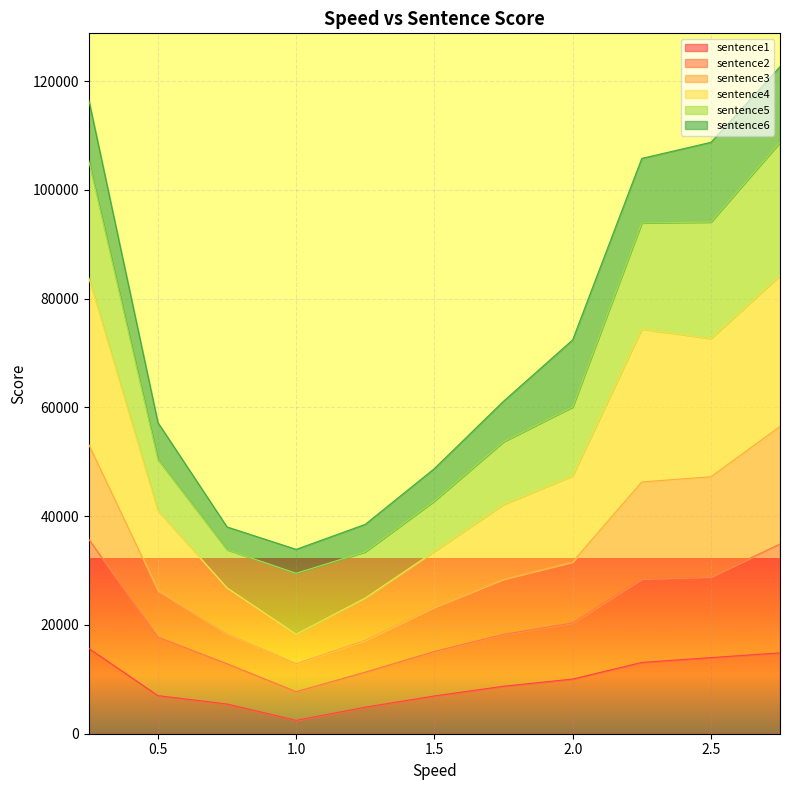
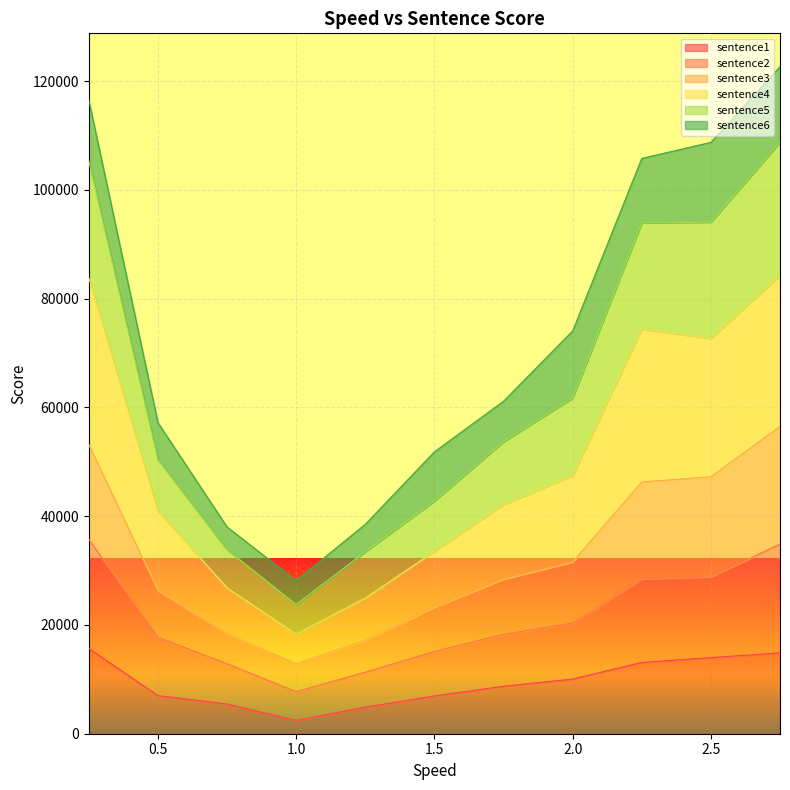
  {
    "sentence5": {
      "0.5": 9000,
-     "1.0": 11000,
+     "1.0": 5000,
      "1.5": 9000,
-     "2.0": 13000,
+     "2.0": 14000,
      "2.5": 21000
    },
    "sentence6": {
      "0.5": 7000,
      "1.0": 4000,
-     "1.5": 6000,
+     "1.5": 9000,
      "2.0": 12000,
      "2.5": 15000
    }
  }
